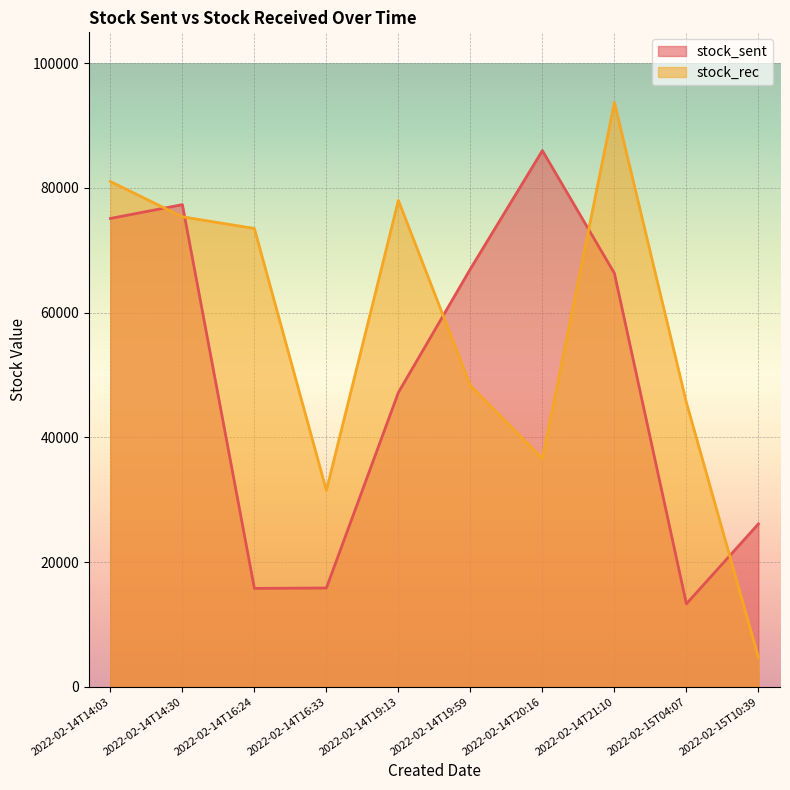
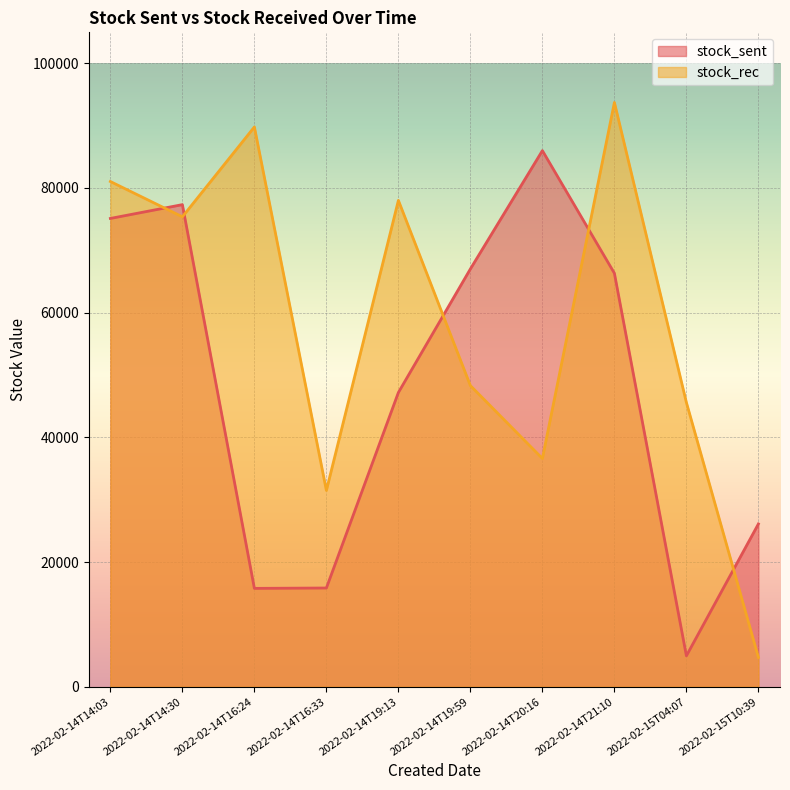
  {
    "stock_sent": {
      "2022-02-14T14:03": 75000,
      "2022-02-14T14:30": 77000,
      "2022-02-14T16:24": 16000,
      "2022-02-14T16:33": 16000,
      "2022-02-14T19:13": 47000,
      "2022-02-14T19:59": 67000,
      "2022-02-14T20:16": 86000,
      "2022-02-14T21:10": 66000,
-     "2022-02-15T04:07": 13000,
+     "2022-02-15T04:07": 5000,
      "2022-02-15T10:39": 26000
    },
    "stock_rec": {
      "2022-02-14T14:03": 81000,
      "2022-02-14T14:30": 75000,
-     "2022-02-14T16:24": 73000,
+     "2022-02-14T16:24": 90000,
      "2022-02-14T16:33": 31000,
      "2022-02-14T19:13": 78000,
      "2022-02-14T19:59": 48000,
      "2022-02-14T20:16": 37000,
      "2022-02-14T21:10": 94000,
      "2022-02-15T04:07": 46000,
      "2022-02-15T10:39": 5000
    }
  }
